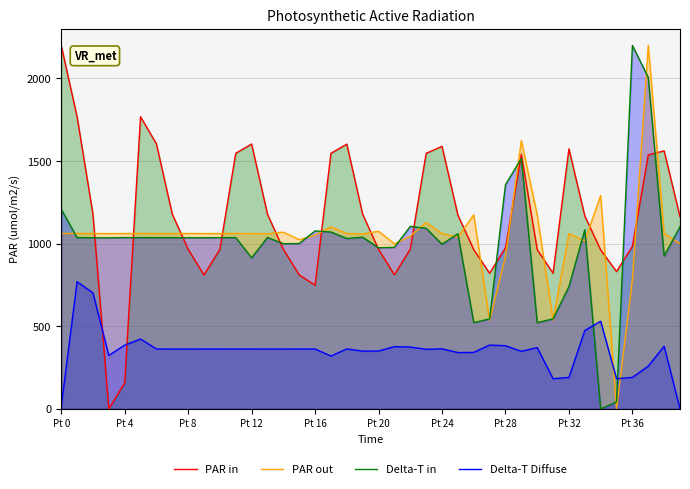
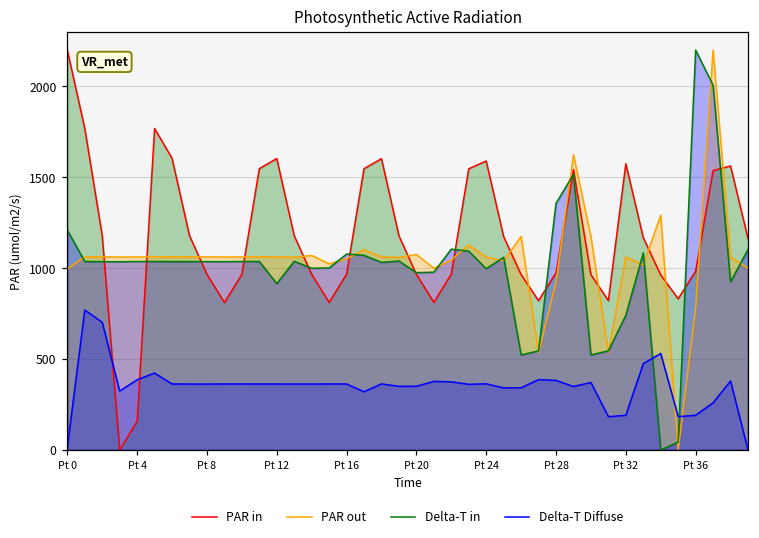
  {
    "PAR in": {
      "Pt 0": 2200,
      "Pt 4": 160,
      "Pt 8": 970,
      "Pt 12": 1600,
-     "Pt 16": 750,
+     "Pt 16": 970,
      "Pt 24": 1590,
      "Pt 28": 970,
      "Pt 32": 1570,
      "Pt 36": 980
    },
    "PAR out": {
-     "Pt 0": 1060,
+     "Pt 0": 1000,
      "Pt 4": 1060,
      "Pt 8": 1060,
      "Pt 12": 1060,
      "Pt 16": 1050,
      "Pt 20": 1080,
      "Pt 24": 1060,
      "Pt 28": 920,
      "Pt 32": 1060,
      "Pt 36": 780
    },
    "Delta-T in": {
      "Pt 0": 1210,
      "Pt 4": 1040,
      "Pt 8": 1040,
      "Pt 12": 910,
      "Pt 16": 1080,
      "Pt 24": 1000,
      "Pt 28": 1360,
      "Pt 32": 740,
      "Pt 36": 2200
    },
    "Delta-T Diffuse": {
      "Pt 0": 10,
      "Pt 4": 390,
      "Pt 8": 360,
      "Pt 12": 360,
      "Pt 16": 360,
      "Pt 20": 350,
      "Pt 24": 360,
      "Pt 28": 380,
      "Pt 32": 190,
      "Pt 36": 190
    }
  }
